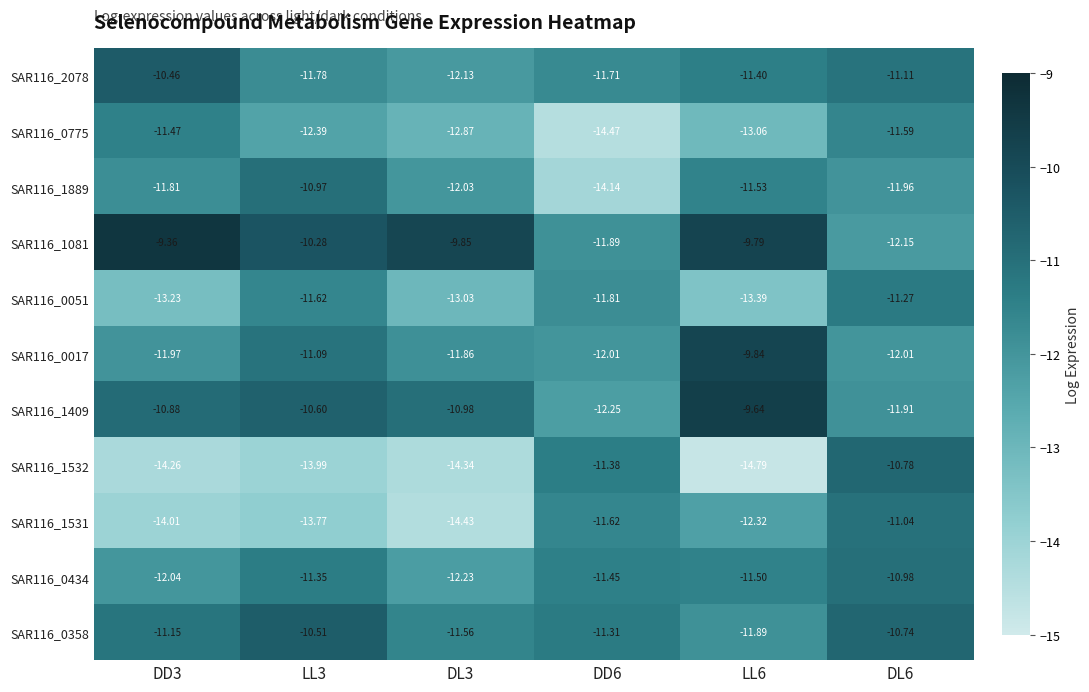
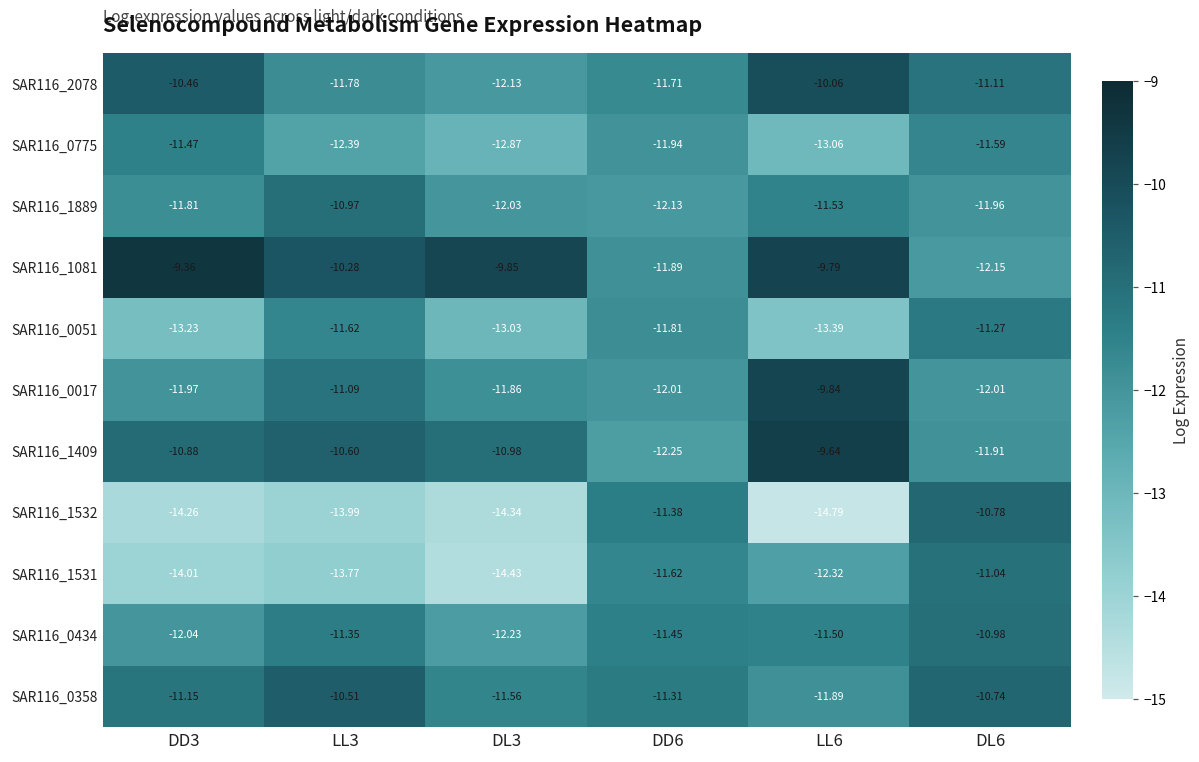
  {
    "SAR116_2078": {
      "DD3": -10.46,
      "LL3": -11.78,
      "DL3": -12.13,
      "DD6": -11.71,
-     "LL6": -11.40,
+     "LL6": -10.06,
      "DL6": -11.11
    },
    "SAR116_0775": {
      "DD3": -11.47,
      "LL3": -12.39,
      "DL3": -12.87,
-     "DD6": -14.47,
+     "DD6": -11.94,
      "LL6": -13.06,
      "DL6": -11.59
    },
    "SAR116_1889": {
      "DD3": -11.81,
      "LL3": -10.97,
      "DL3": -12.03,
-     "DD6": -14.14,
+     "DD6": -12.13,
      "LL6": -11.53,
      "DL6": -11.96
    },
    "SAR116_1081": {
      "LL3": -10.28,
      "DL3": -9.85,
      "DD6": -11.89,
      "LL6": -9.79,
      "DL6": -12.15
    },
    "SAR116_0051": {
      "DD3": -13.23,
      "LL3": -11.62,
      "DL3": -13.03,
      "DD6": -11.81,
      "LL6": -13.39,
      "DL6": -11.27
    },
    "SAR116_0017": {
      "DD3": -11.97,
      "LL3": -11.09,
      "DL3": -11.86,
      "DD6": -12.01,
      "LL6": -9.84,
      "DL6": -12.01
    },
    "SAR116_1409": {
      "DD3": -10.88,
      "LL3": -10.60,
      "DL3": -10.98,
      "DD6": -12.25,
      "LL6": -9.64,
      "DL6": -11.91
    },
    "SAR116_1532": {
      "DD3": -14.26,
      "LL3": -13.99,
      "DL3": -14.34,
      "DD6": -11.38,
      "LL6": -14.79,
      "DL6": -10.78
    },
    "SAR116_1531": {
      "DD3": -14.01,
      "LL3": -13.77,
      "DL3": -14.43,
      "DD6": -11.62,
      "LL6": -12.32,
      "DL6": -11.04
    },
    "SAR116_0434": {
      "DD3": -12.04,
      "LL3": -11.35,
      "DL3": -12.23,
      "DD6": -11.45,
      "LL6": -11.50,
      "DL6": -10.98
    },
    "SAR116_0358": {
      "DD3": -11.15,
      "LL3": -10.51,
      "DL3": -11.56,
      "DD6": -11.31,
      "LL6": -11.89,
      "DL6": -10.74
    }
  }
